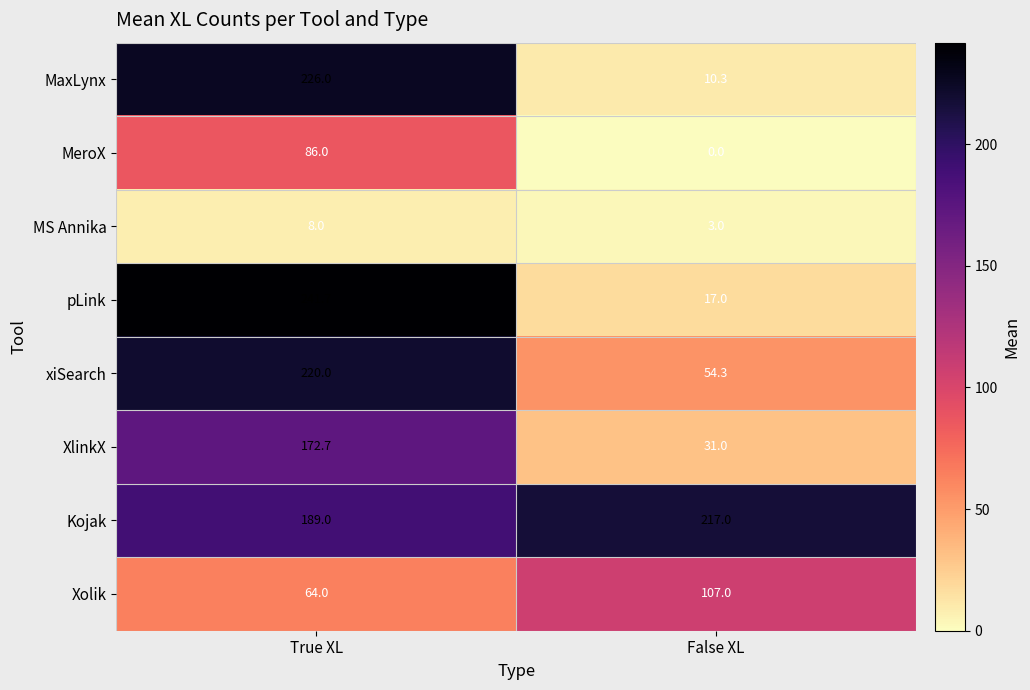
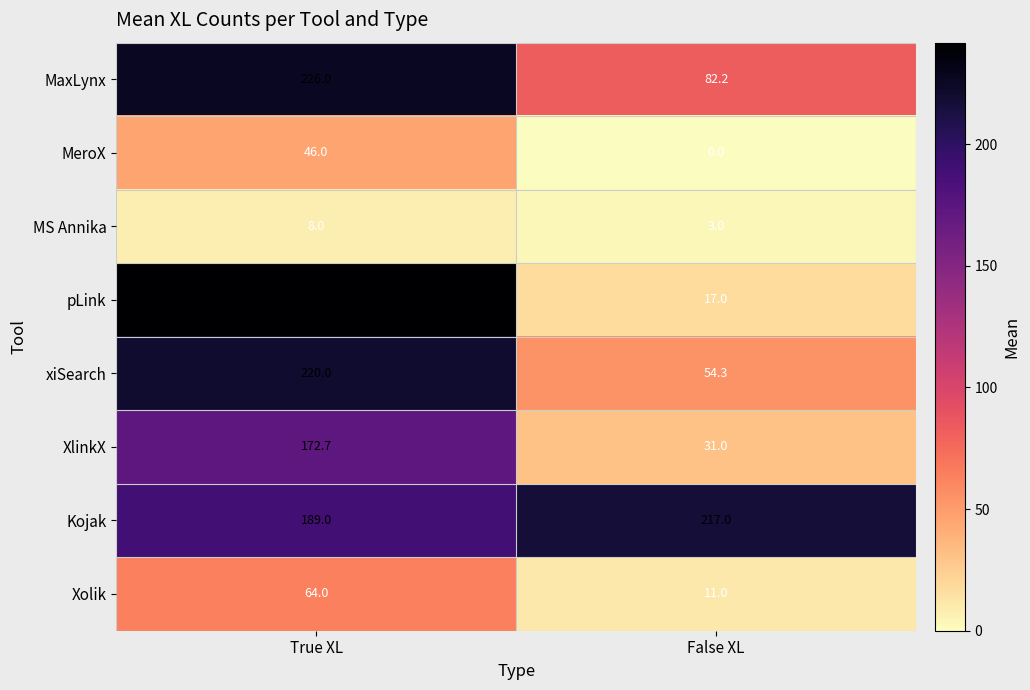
  {
    "MaxLynx": {
-     "False XL": 10.3
+     "False XL": 82.2
    },
    "MeroX": {
-     "True XL": 86.0,
+     "True XL": 46.0,
      "False XL": 0.0
    },
    "MS Annika": {
      "True XL": 8.0,
      "False XL": 3.0
    },
    "pLink": {
      "False XL": 17.0
    },
    "xiSearch": {
      "False XL": 54.3
    },
    "XlinkX": {
      "True XL": 172.7,
      "False XL": 31.0
    },
    "Kojak": {
      "True XL": 189.0,
      "False XL": 217.0
    },
    "Xolik": {
      "True XL": 64.0,
-     "False XL": 107.0
+     "False XL": 11.0
    }
  }
